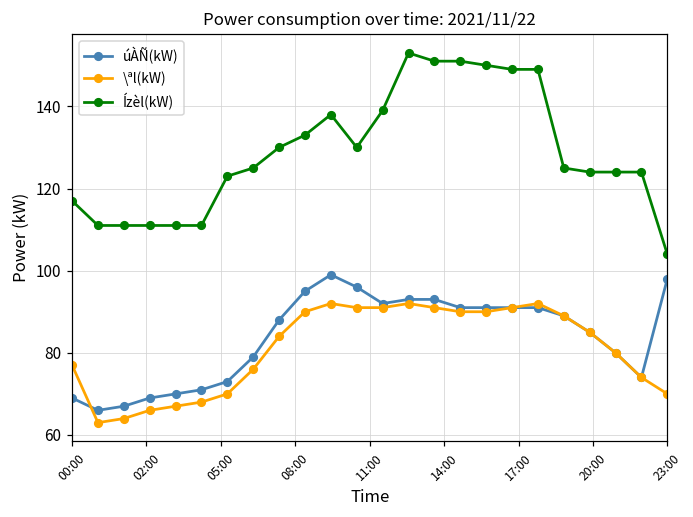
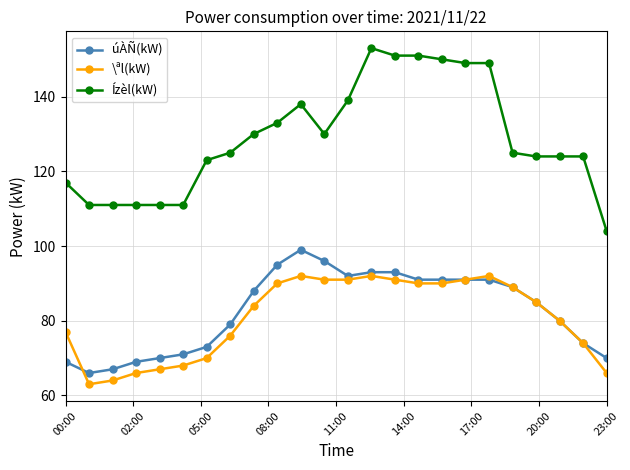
  {
    "úÀÑ(kW)": {
      "00:00": 69,
-     "23:00": 98
+     "23:00": 70
    },
    "\\ªl(kW)": {
      "00:00": 77,
-     "23:00": 70
+     "23:00": 66
    },
    "Ízèl(kW)": {
      "00:00": 117,
      "23:00": 104
    }
  }
